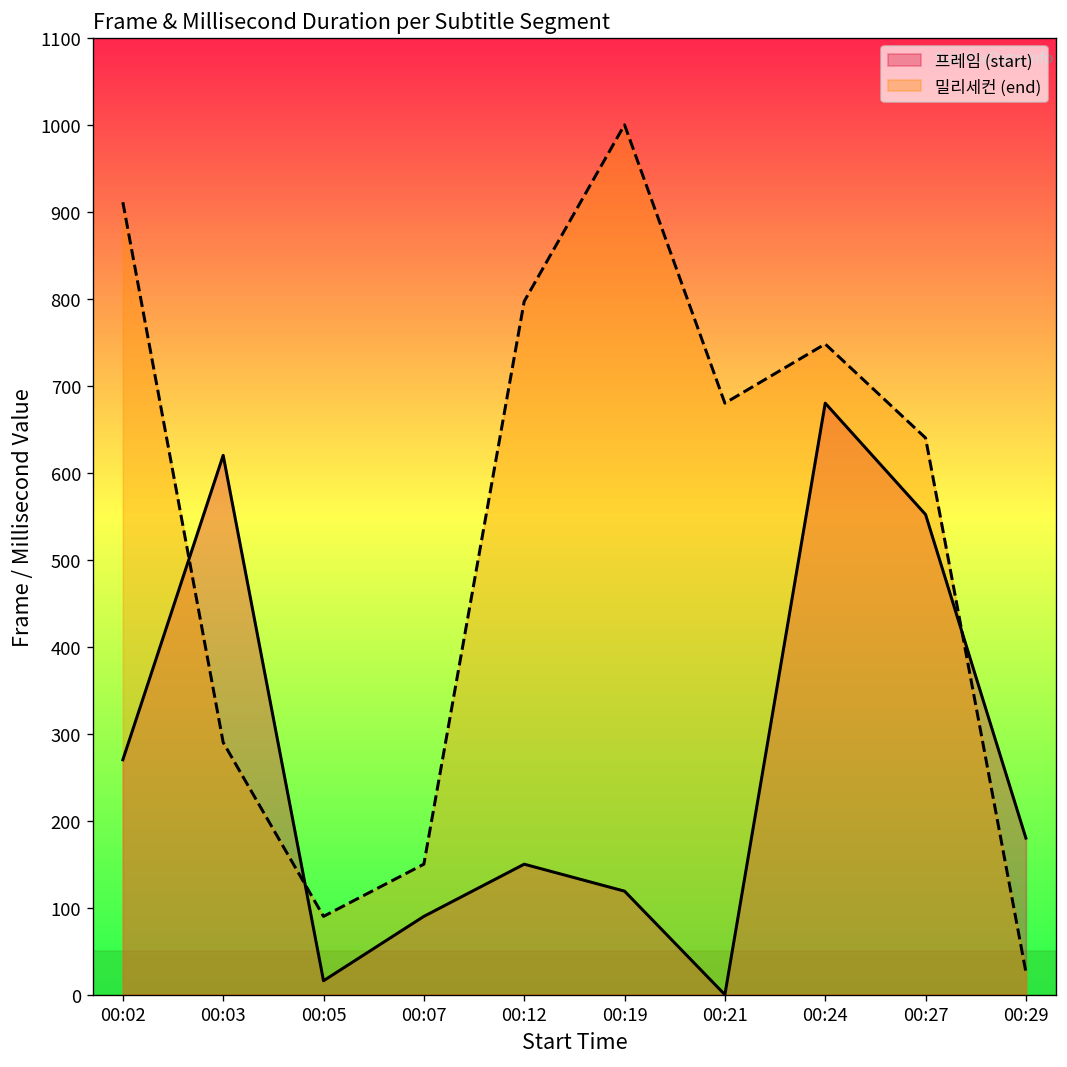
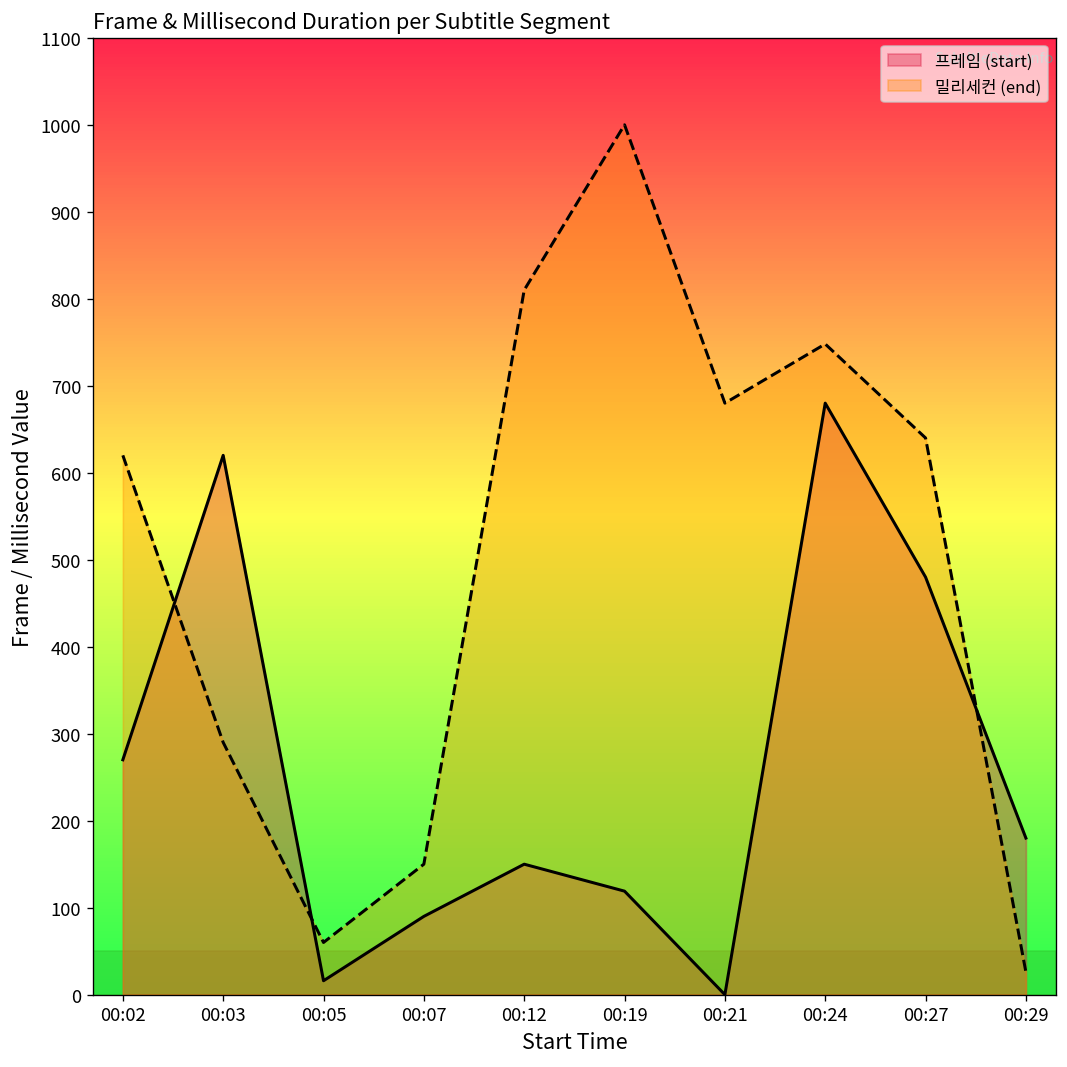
  {
    "프레임 (start)": {
      "00:02": 270,
      "00:03": 620,
      "00:07": 90,
      "00:12": 150,
      "00:19": 120,
      "00:24": 680,
-     "00:27": 550,
+     "00:27": 480,
      "00:29": 180
    },
    "밀리세컨 (end)": {
-     "00:02": 910,
+     "00:02": 620,
      "00:03": 290,
-     "00:05": 90,
+     "00:05": 60,
      "00:07": 150,
-     "00:12": 800,
+     "00:12": 810,
      "00:19": 1000,
      "00:21": 680,
      "00:24": 750,
      "00:27": 640
    }
  }
